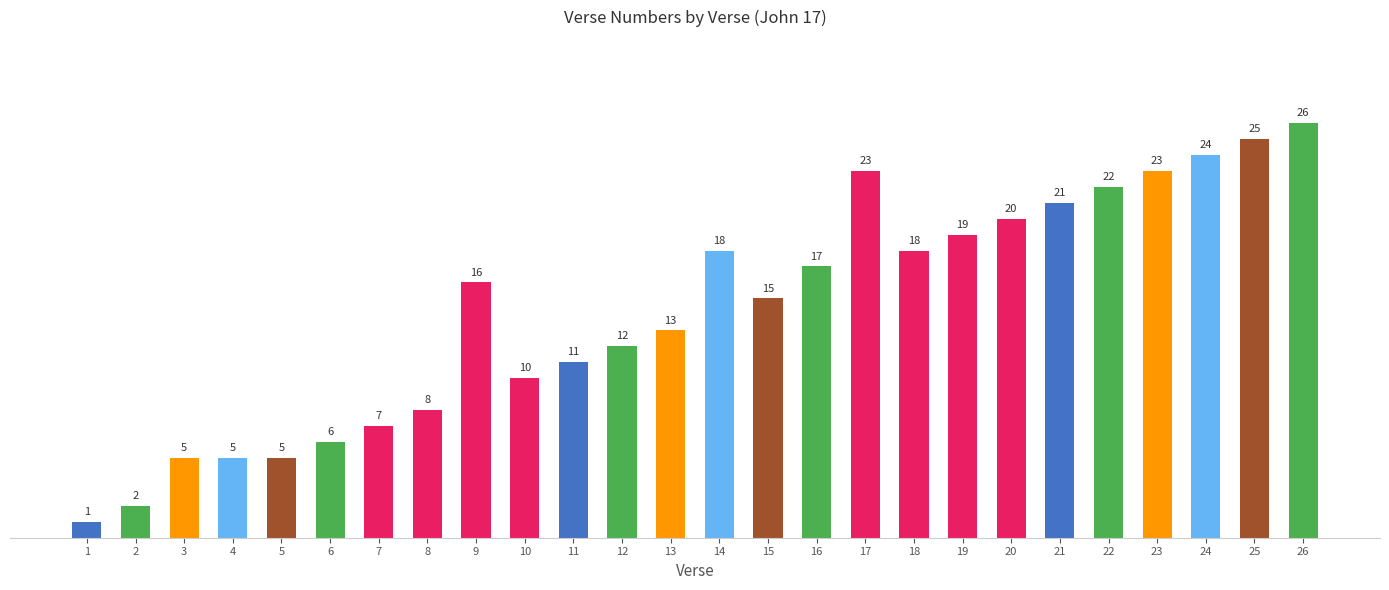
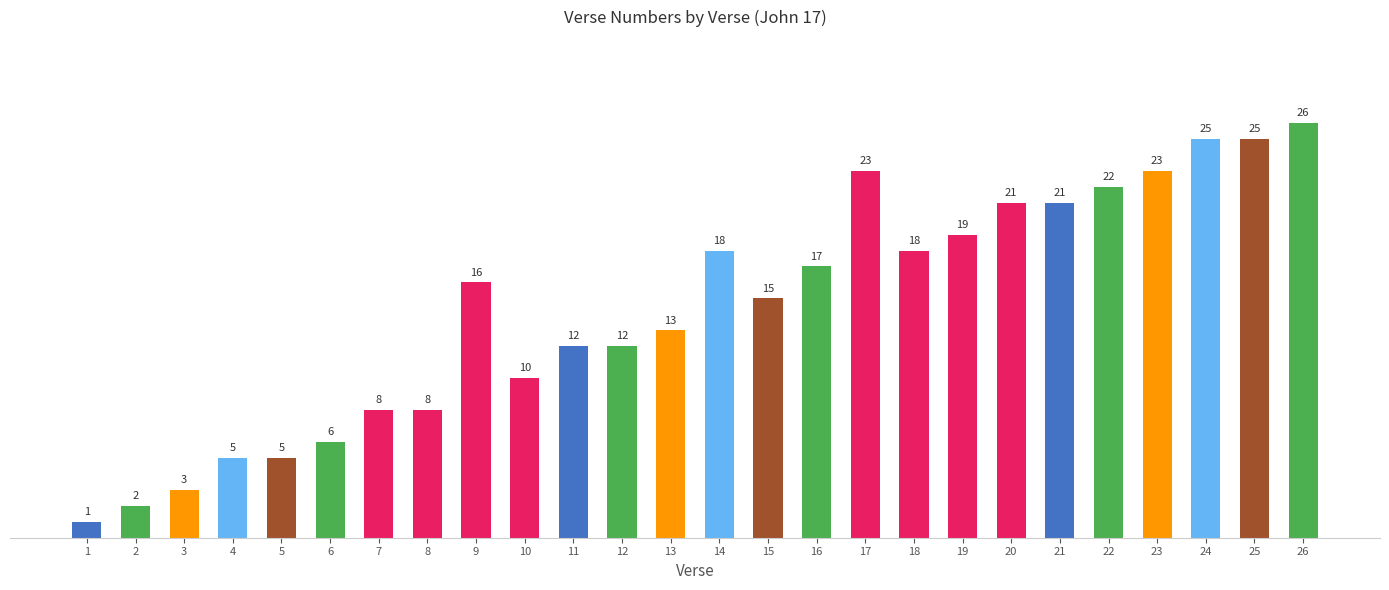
  {
    "1": 1,
    "2": 2,
-   "3": 5,
+   "3": 3,
    "4": 5,
    "5": 5,
    "6": 6,
-   "7": 7,
+   "7": 8,
    "8": 8,
    "9": 16,
    "10": 10,
-   "11": 11,
+   "11": 12,
    "12": 12,
    "13": 13,
    "14": 18,
    "15": 15,
    "16": 17,
    "17": 23,
    "18": 18,
    "19": 19,
-   "20": 20,
+   "20": 21,
    "21": 21,
    "22": 22,
    "23": 23,
-   "24": 24,
+   "24": 25,
    "25": 25,
    "26": 26
  }
